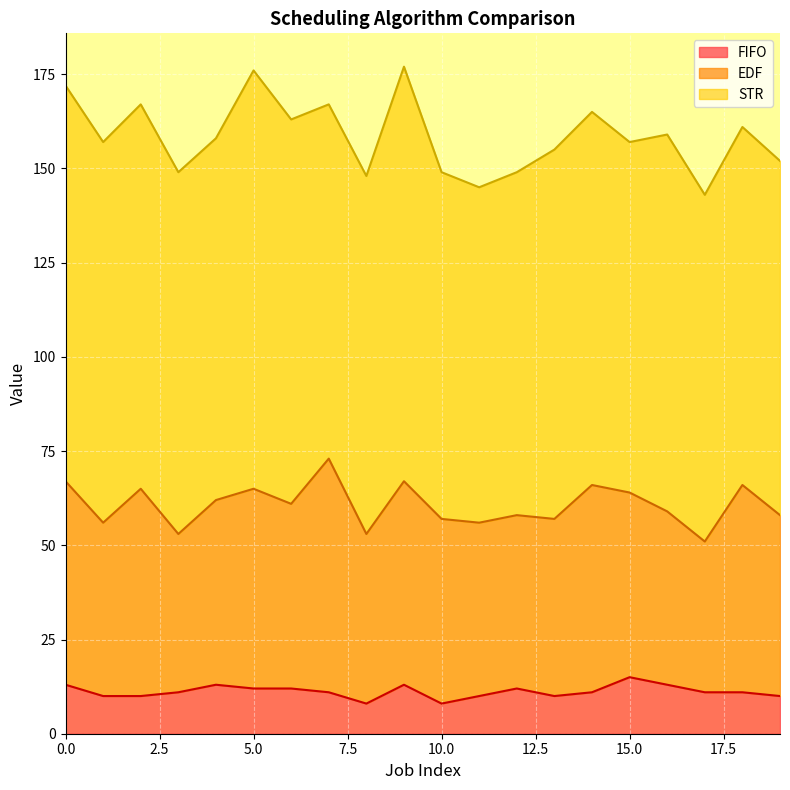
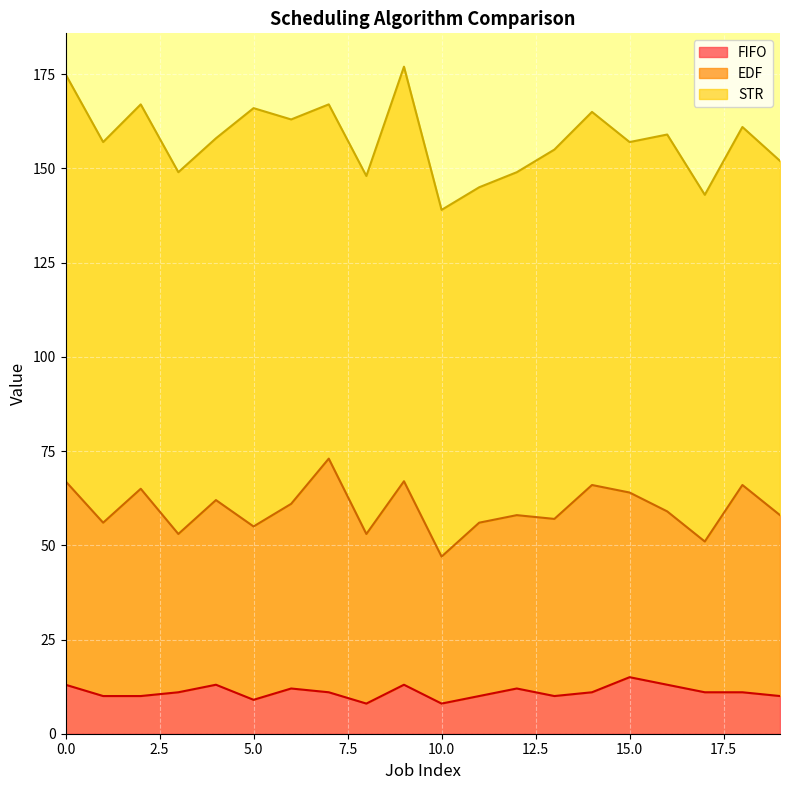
  {
    "FIFO": {
      "0.0": 13,
-     "5.0": 12,
+     "5.0": 9,
      "10.0": 8,
      "15.0": 15
    },
    "EDF": {
      "0.0": 54,
-     "5.0": 53,
-     "10.0": 49,
+     "5.0": 46,
+     "10.0": 39,
      "15.0": 49
    },
    "STR": {
-     "0.0": 105,
+     "0.0": 108,
      "5.0": 111,
      "10.0": 92,
      "15.0": 93
    }
  }
